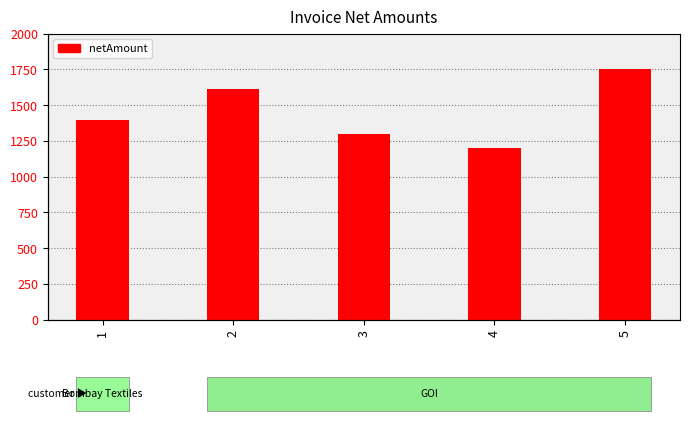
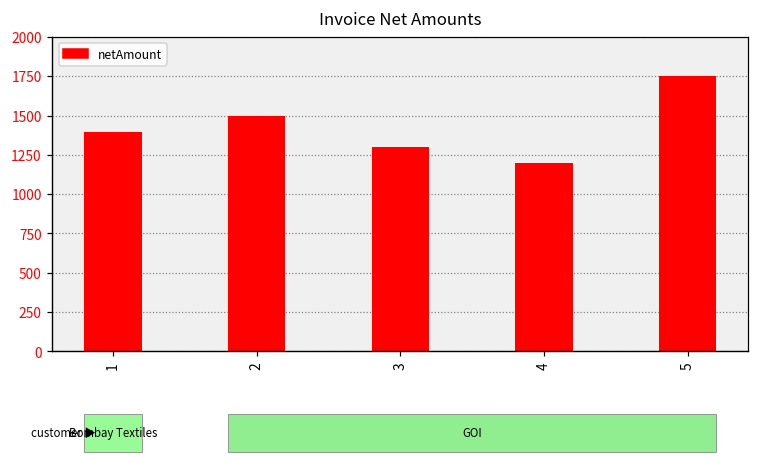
  {
    "1": 1400,
-   "2": 1610,
+   "2": 1500,
    "3": 1300,
    "4": 1200,
    "5": 1750
  }
